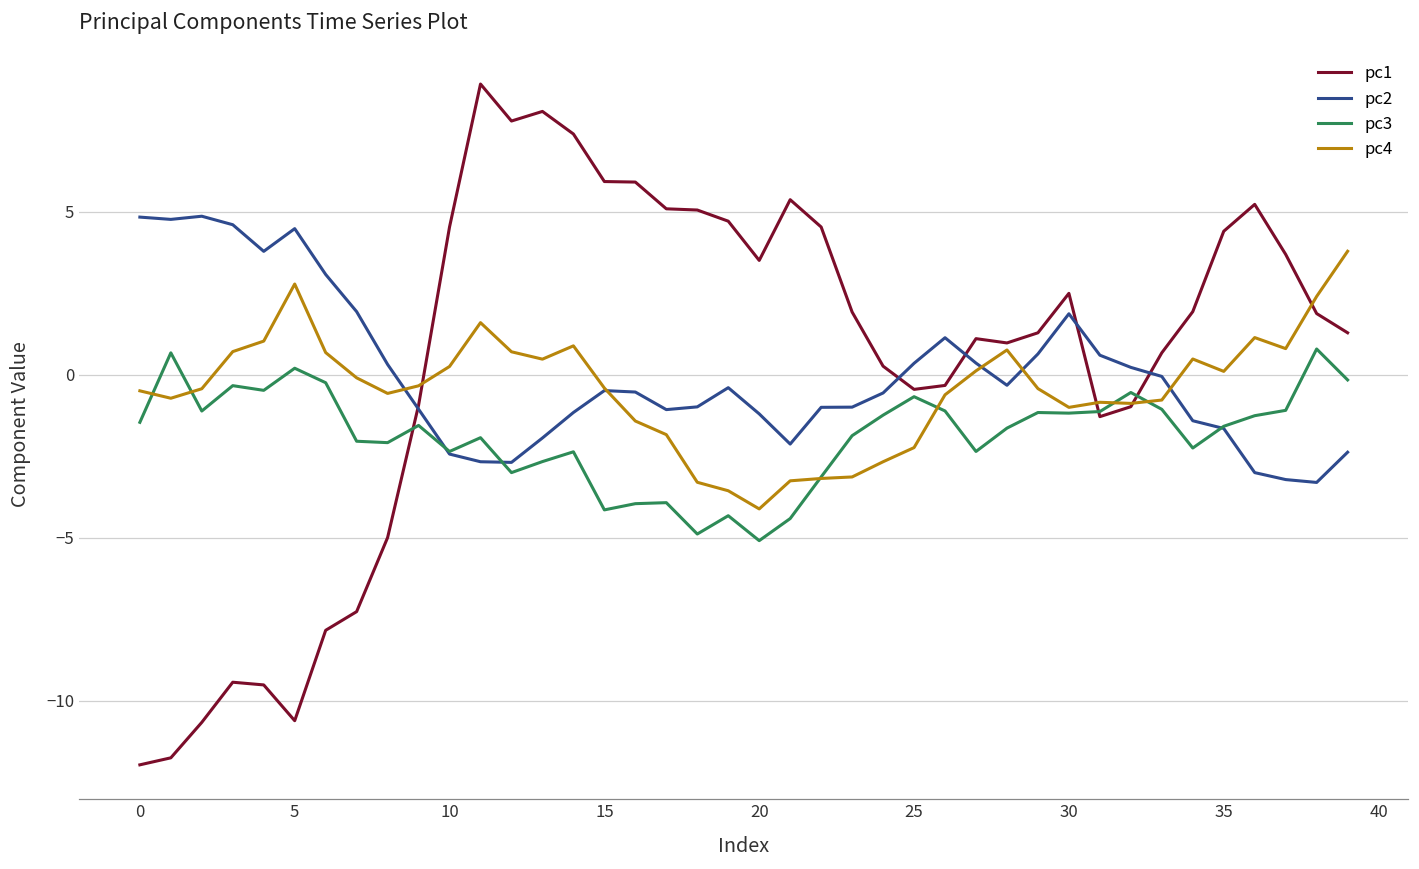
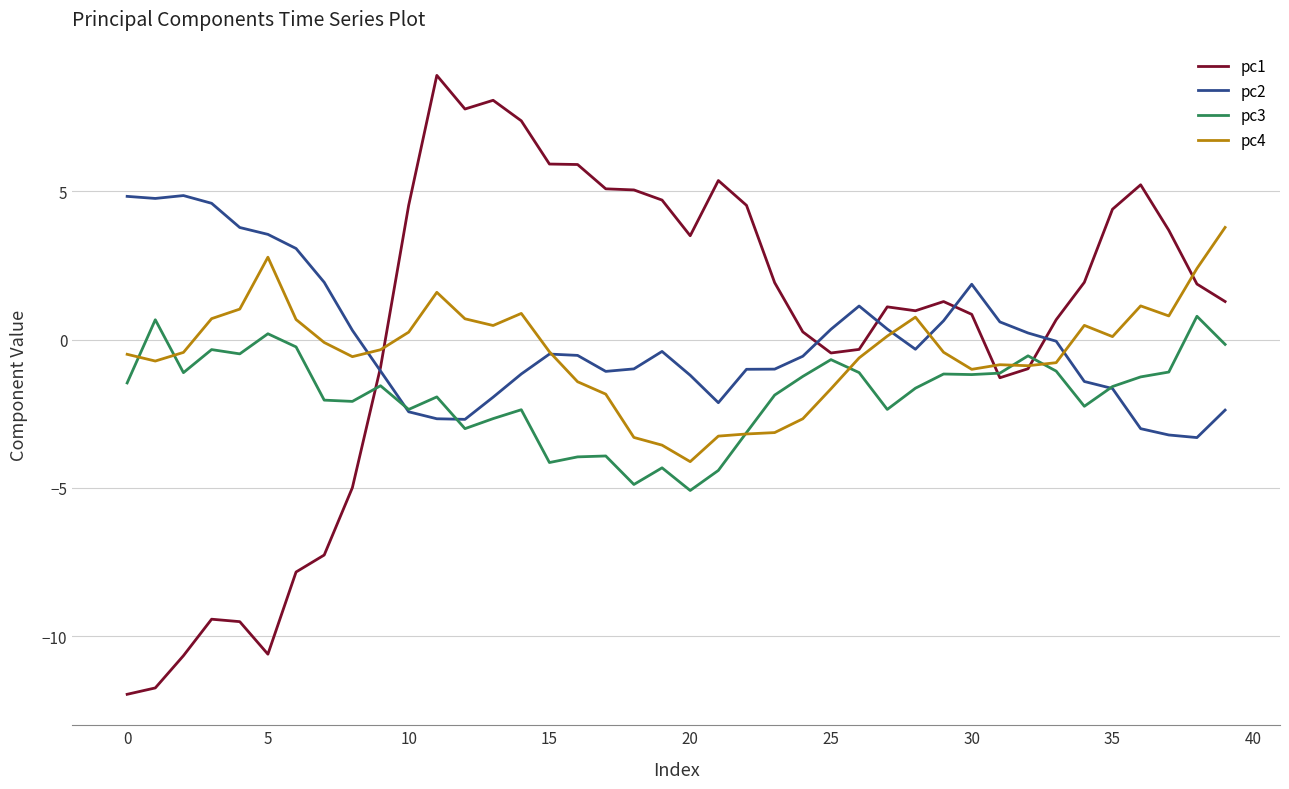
  {
    "pc1": {
      "0": -12.0,
      "5": -10.6,
      "10": 4.5,
      "15": 5.9,
      "20": 3.5,
      "25": -0.5,
-     "30": 2.5,
+     "30": 0.9,
      "35": 4.4
    },
    "pc2": {
      "0": 4.8,
-     "5": 4.5,
+     "5": 3.5,
      "20": -1.2,
      "25": 0.3,
      "30": 1.9
    },
    "pc3": {
      "0": -1.5,
      "5": 0.2,
      "15": -4.1,
      "20": -5.1,
      "25": -0.7,
      "30": -1.2
    },
    "pc4": {
      "0": -0.5,
      "5": 2.8,
      "10": 0.2,
      "20": -4.1,
-     "25": -2.2,
+     "25": -1.7,
      "30": -1.0,
      "35": 0.1
    }
  }
